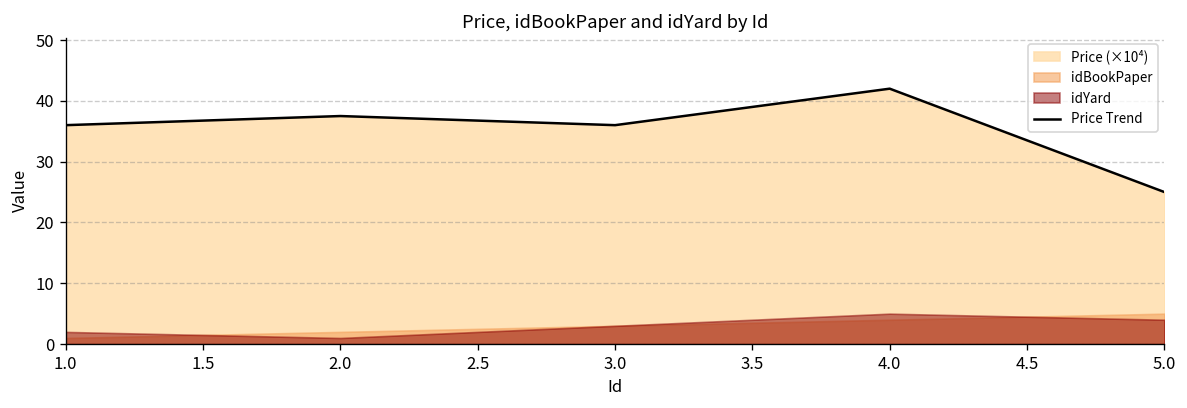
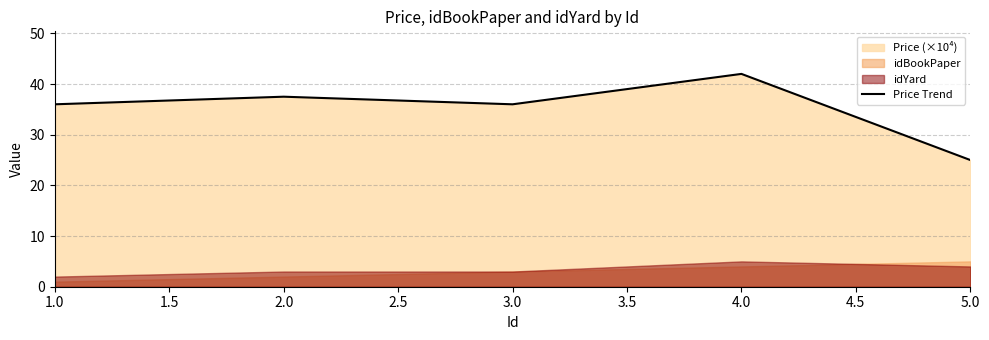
  {
    "idYard": {
      "1.0": 2,
-     "2.0": 1,
+     "2.0": 3,
      "4.0": 5,
      "5.0": 4
    }
  }
